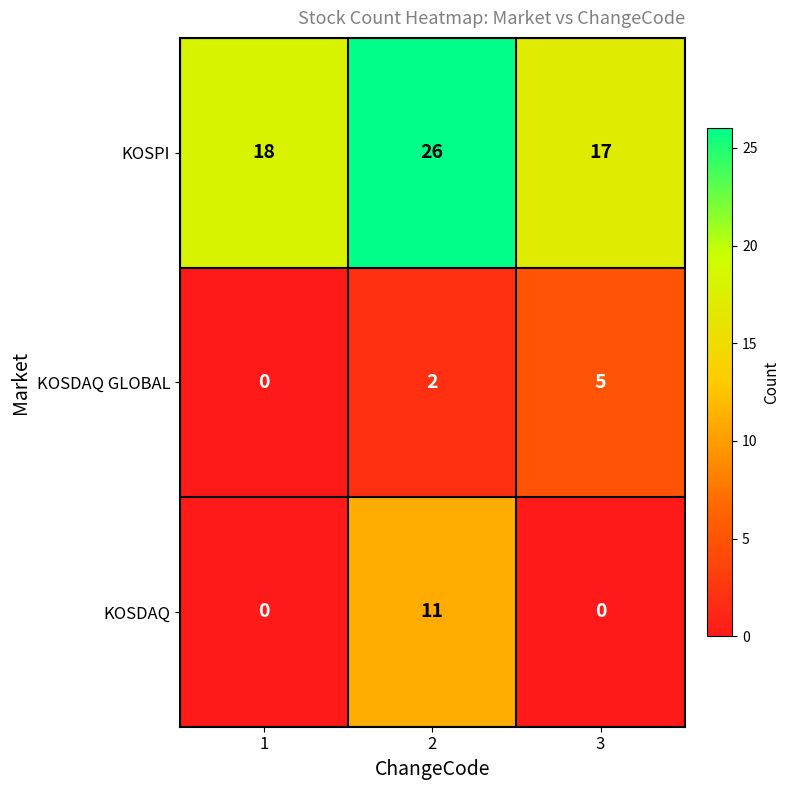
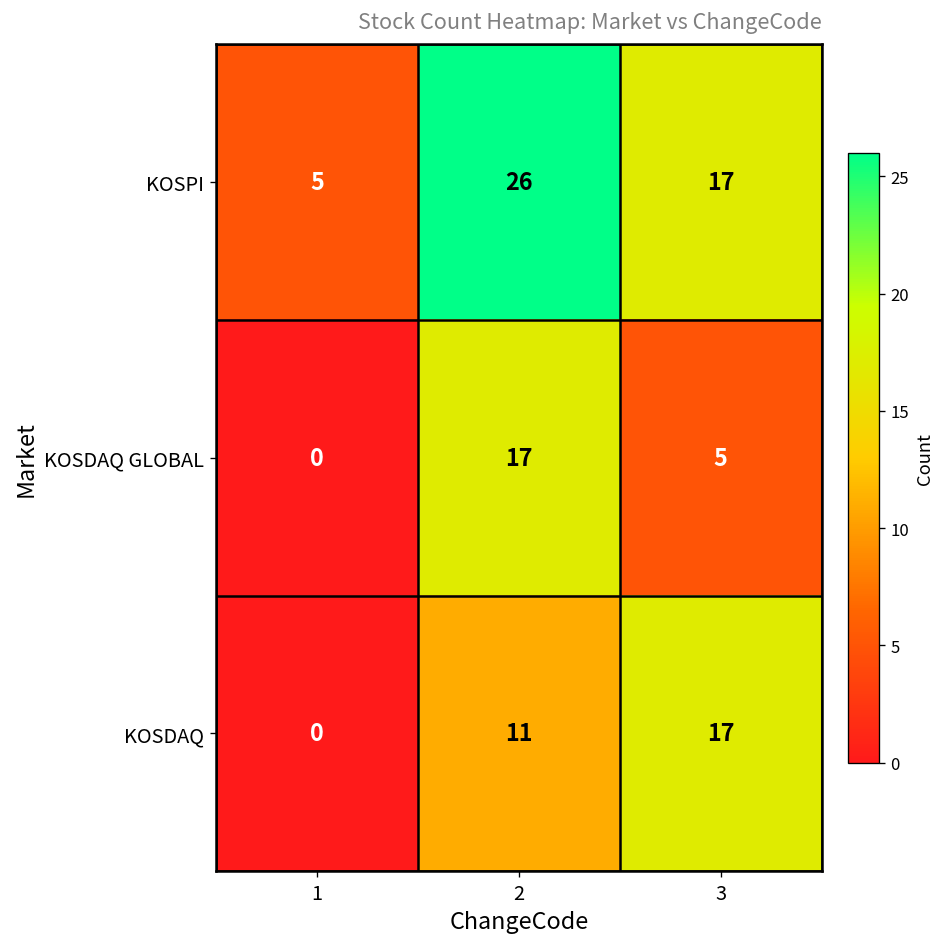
  {
    "KOSPI": {
-     "1": 18,
+     "1": 5,
      "2": 26,
      "3": 17
    },
    "KOSDAQ GLOBAL": {
      "1": 0,
-     "2": 2,
+     "2": 17,
      "3": 5
    },
    "KOSDAQ": {
      "1": 0,
      "2": 11,
-     "3": 0
+     "3": 17
    }
  }
